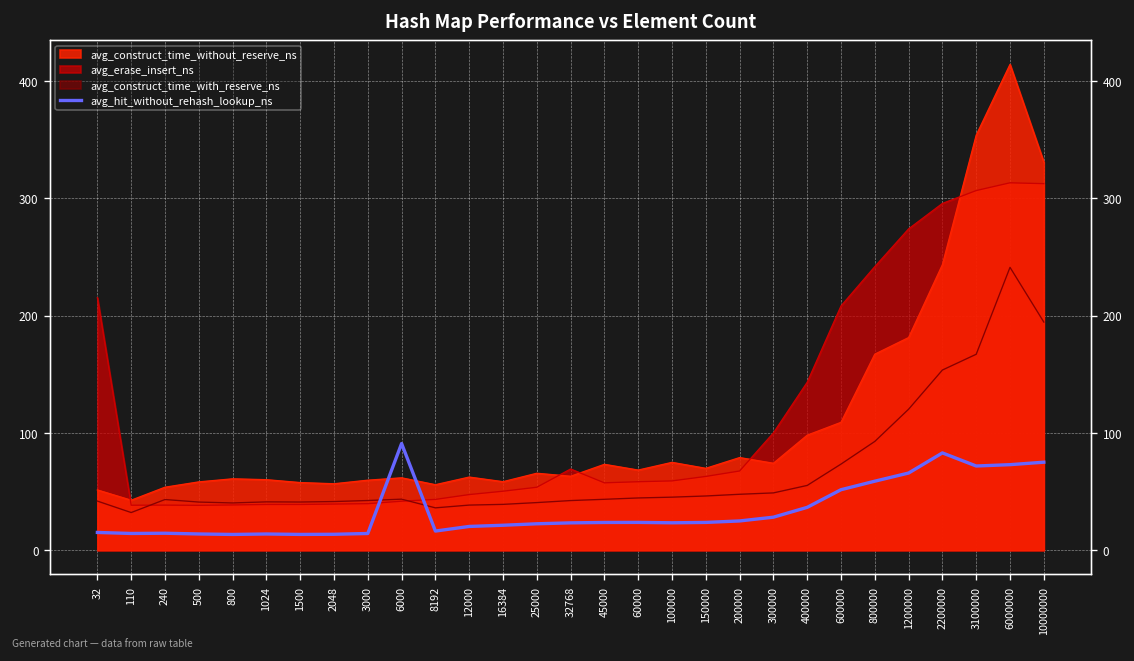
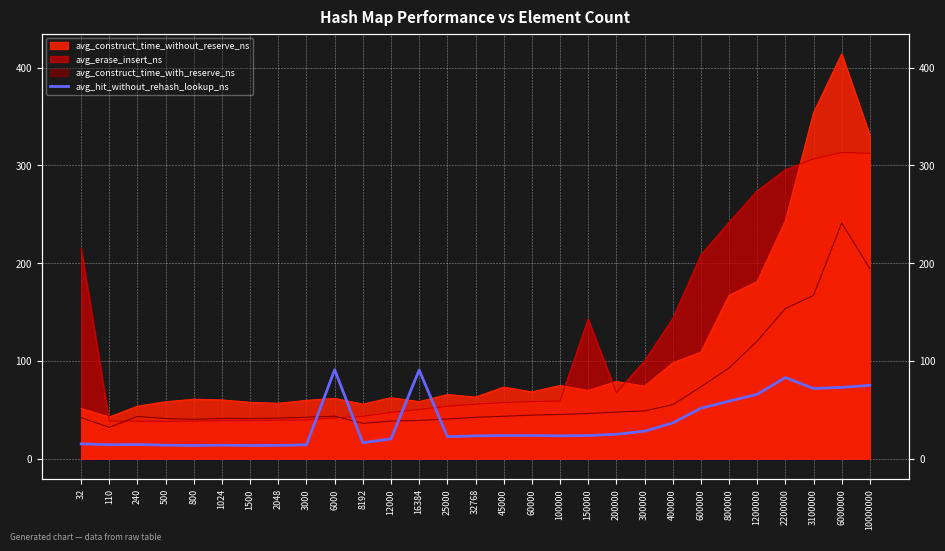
  {
    "avg_construct_time_without_reserve_ns": {
      "32": 50,
      "110": 40,
      "240": 50,
      "500": 60,
      "800": 60,
      "1024": 60,
      "1500": 60,
      "2048": 60,
      "3000": 60,
      "6000": 60,
      "8192": 60,
      "12000": 60,
      "16384": 60,
      "25000": 70,
      "32768": 60,
      "45000": 70,
      "60000": 70,
      "100000": 70,
      "150000": 70,
      "200000": 80,
      "300000": 70,
      "400000": 100,
      "600000": 110,
      "800000": 170,
      "1200000": 180,
      "2200000": 240,
      "3100000": 350,
      "6000000": 410,
      "10000000": 330
    },
    "avg_erase_insert_ns": {
      "32": 220,
      "110": 40,
      "240": 40,
      "500": 40,
      "3000": 40,
      "8192": 40,
      "12000": 50,
      "16384": 50,
      "25000": 50,
-     "32768": 70,
+     "32768": 60,
      "45000": 60,
      "60000": 60,
      "100000": 60,
-     "150000": 60,
+     "150000": 140,
      "200000": 70,
      "300000": 100,
      "400000": 140,
      "600000": 210,
      "800000": 240,
      "1200000": 270,
      "2200000": 300,
      "3100000": 310,
      "6000000": 310,
      "10000000": 310
    },
    "avg_construct_time_with_reserve_ns": {
      "32": 40,
      "110": 30,
      "240": 40,
      "500": 40,
      "3000": 40,
      "8192": 40,
      "12000": 40,
      "16384": 40,
      "25000": 40,
      "32768": 40,
      "45000": 40,
      "60000": 40,
      "100000": 50,
      "150000": 50,
      "200000": 50,
      "300000": 50,
      "400000": 60,
      "600000": 70,
      "800000": 90,
      "1200000": 120,
      "2200000": 150,
      "3100000": 170,
      "6000000": 240,
      "10000000": 190
    },
    "avg_hit_without_rehash_lookup_ns": {
      "32": 20,
      "110": 10,
      "240": 10,
      "500": 10,
      "800": 10,
      "1024": 10,
      "1500": 10,
      "2048": 10,
      "3000": 10,
      "6000": 90,
      "8192": 20,
      "12000": 20,
-     "16384": 20,
+     "16384": 90,
      "25000": 20,
      "32768": 20,
      "45000": 20,
      "60000": 20,
      "100000": 20,
      "150000": 20,
      "200000": 20,
      "300000": 30,
      "400000": 40,
      "600000": 50,
      "800000": 60,
      "1200000": 70,
      "2200000": 80,
      "3100000": 70,
      "6000000": 70,
      "10000000": 80
    }
  }
